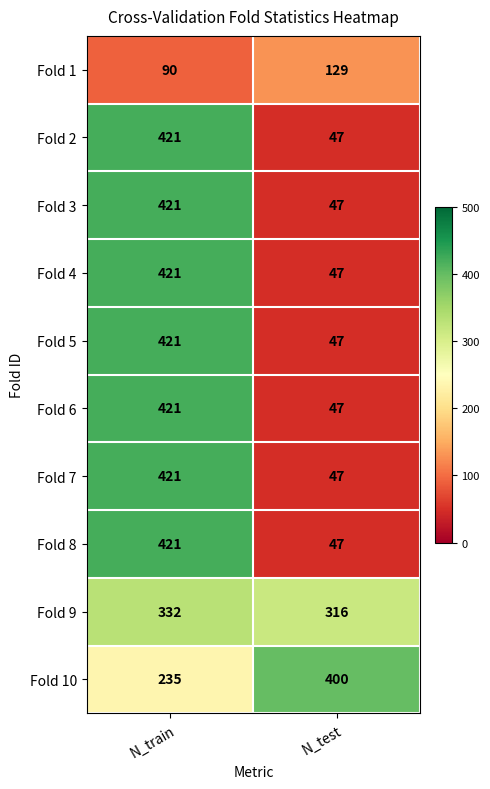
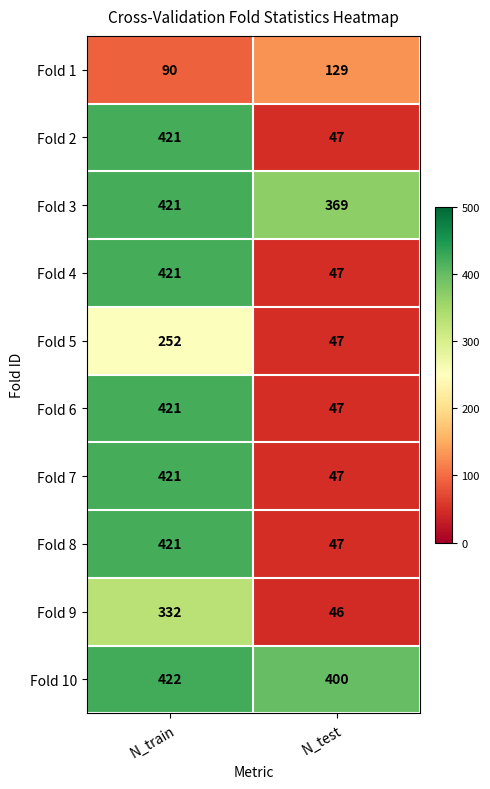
  {
    "Fold 1": {
      "N_train": 90,
      "N_test": 129
    },
    "Fold 2": {
      "N_train": 421,
      "N_test": 47
    },
    "Fold 3": {
      "N_train": 421,
-     "N_test": 47
+     "N_test": 369
    },
    "Fold 4": {
      "N_train": 421,
      "N_test": 47
    },
    "Fold 5": {
-     "N_train": 421,
+     "N_train": 252,
      "N_test": 47
    },
    "Fold 6": {
      "N_train": 421,
      "N_test": 47
    },
    "Fold 7": {
      "N_train": 421,
      "N_test": 47
    },
    "Fold 8": {
      "N_train": 421,
      "N_test": 47
    },
    "Fold 9": {
      "N_train": 332,
-     "N_test": 316
+     "N_test": 46
    },
    "Fold 10": {
-     "N_train": 235,
+     "N_train": 422,
      "N_test": 400
    }
  }
